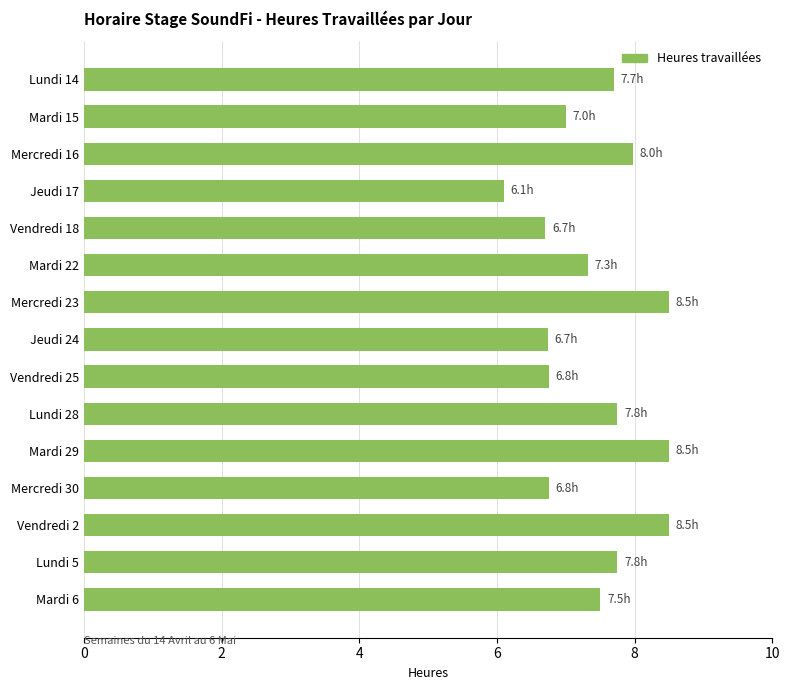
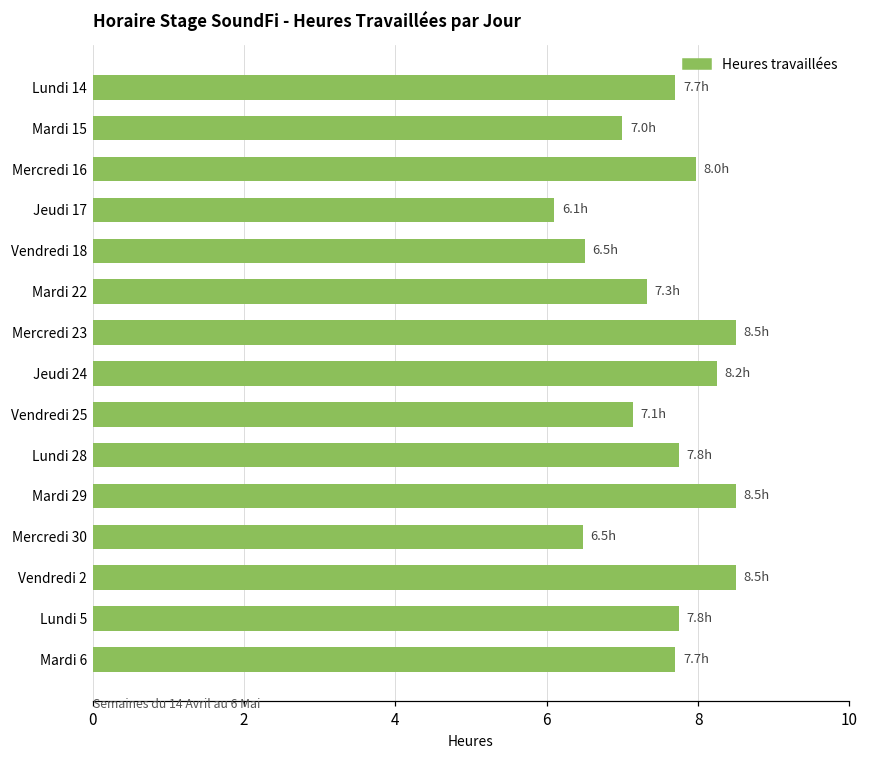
  {
    "Lundi 14": "7.7h",
    "Mardi 15": "7.0h",
    "Mercredi 16": "8.0h",
    "Jeudi 17": "6.1h",
-   "Vendredi 18": "6.7h",
+   "Vendredi 18": "6.5h",
    "Mardi 22": "7.3h",
    "Mercredi 23": "8.5h",
-   "Jeudi 24": "6.7h",
-   "Vendredi 25": "6.8h",
+   "Jeudi 24": "8.2h",
+   "Vendredi 25": "7.1h",
    "Lundi 28": "7.8h",
    "Mardi 29": "8.5h",
-   "Mercredi 30": "6.8h",
+   "Mercredi 30": "6.5h",
    "Vendredi 2": "8.5h",
    "Lundi 5": "7.8h",
-   "Mardi 6": "7.5h"
+   "Mardi 6": "7.7h"
  }
